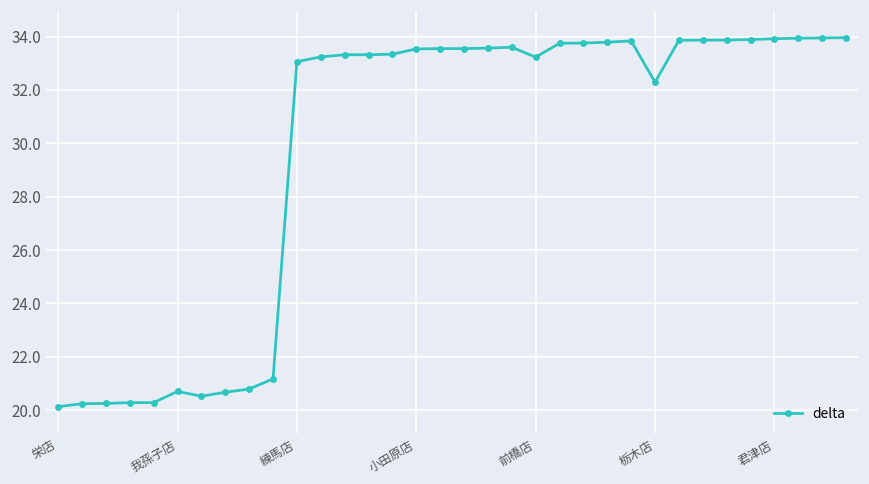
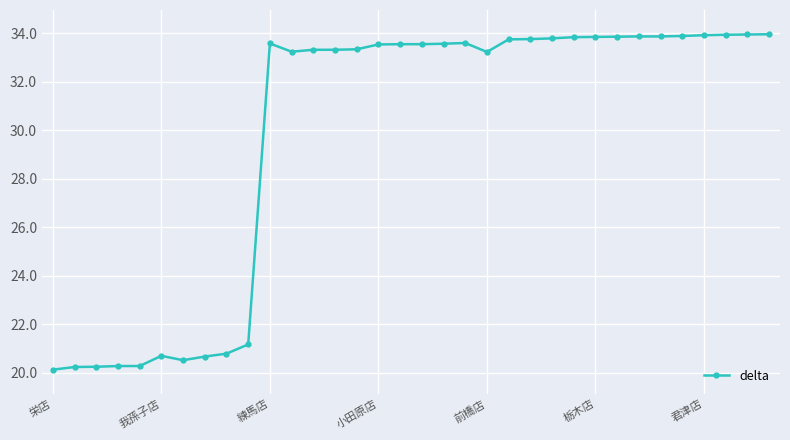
  {
    "栄店": 20.1,
    "我孫子店": 20.7,
-   "練馬店": 33.1,
+   "練馬店": 33.6,
    "小田原店": 33.5,
    "前橋店": 33.2,
-   "栃木店": 32.3,
+   "栃木店": 33.9,
    "君津店": 33.9
  }
